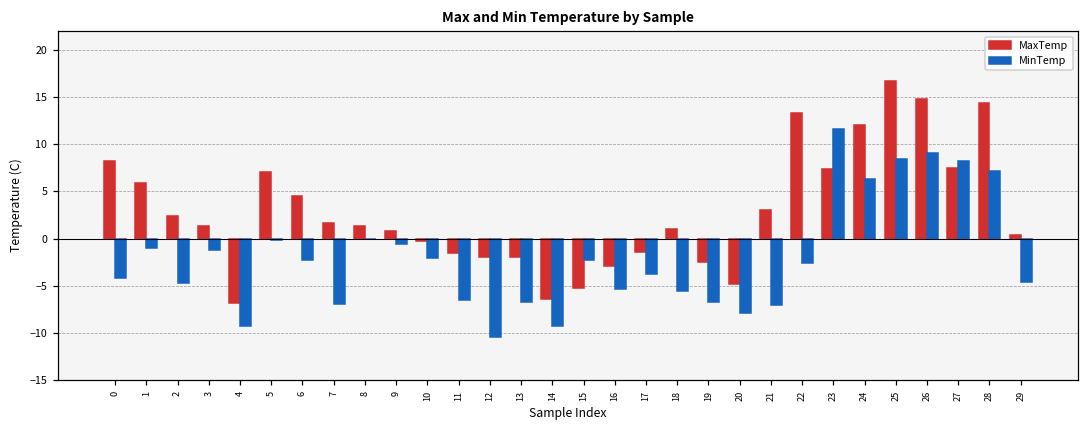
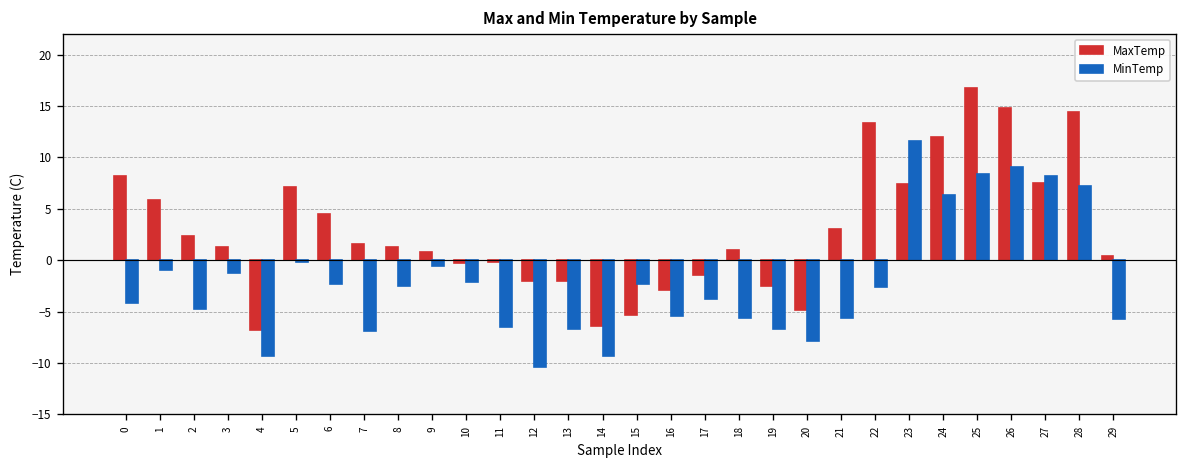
  {
    "MaxTemp": {
      "0": 8,
      "1": 6,
      "2": 2,
      "3": 1,
      "4": -7,
      "5": 7,
      "6": 5,
      "7": 2,
      "8": 1,
      "9": 1,
      "10": 0,
-     "11": -2,
+     "11": 0,
      "12": -2,
      "13": -2,
      "14": -6,
      "15": -5,
      "16": -3,
      "17": -1,
      "18": 1,
      "19": -3,
      "20": -5,
      "21": 3,
      "22": 13,
      "23": 7,
      "24": 12,
      "25": 17,
      "26": 15,
      "27": 8,
      "28": 14,
      "29": 0
    },
    "MinTemp": {
      "0": -4,
      "1": -1,
      "2": -5,
      "3": -1,
      "4": -9,
      "6": -2,
      "7": -7,
-     "8": 0,
+     "8": -3,
      "9": -1,
      "10": -2,
      "11": -7,
      "12": -10,
      "13": -7,
      "14": -9,
      "15": -2,
      "16": -5,
      "17": -4,
      "18": -6,
      "19": -7,
      "20": -8,
-     "21": -7,
+     "21": -6,
      "22": -3,
      "23": 12,
      "24": 6,
      "25": 8,
      "26": 9,
      "27": 8,
      "28": 7,
-     "29": -5
+     "29": -6
    }
  }
